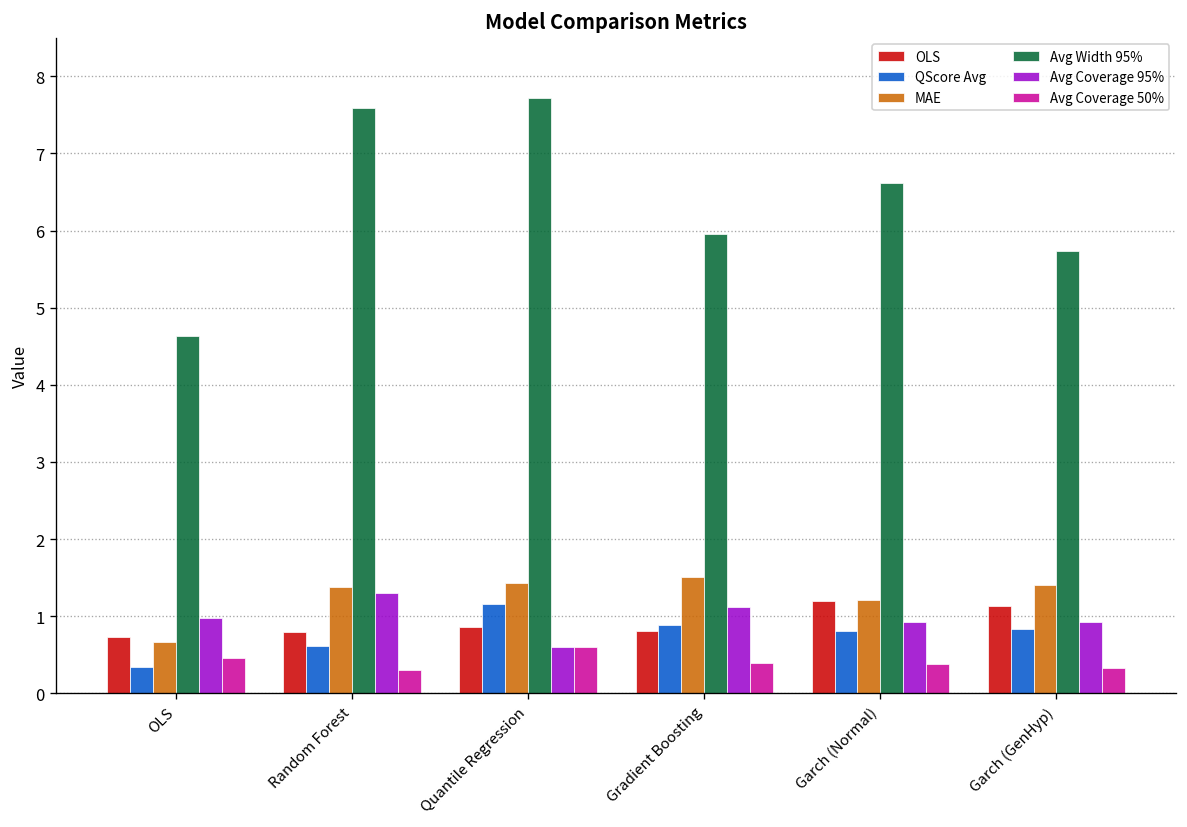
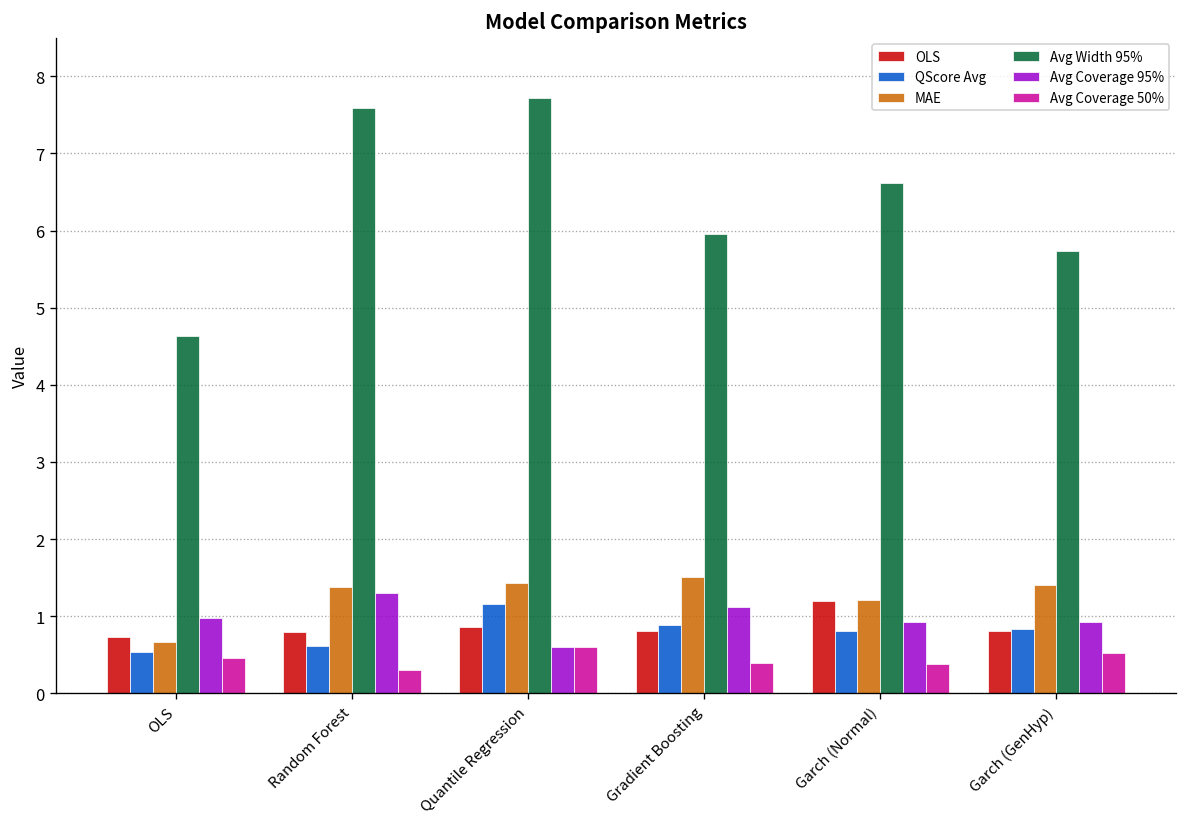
  {
    "OLS": {
      "OLS": 0.7,
      "Random Forest": 0.8,
      "Quantile Regression": 0.9,
      "Gradient Boosting": 0.8,
      "Garch (Normal)": 1.2,
-     "Garch (GenHyp)": 1.1
+     "Garch (GenHyp)": 0.8
    },
    "QScore Avg": {
-     "OLS": 0.3,
+     "OLS": 0.5,
      "Random Forest": 0.6,
      "Quantile Regression": 1.2,
      "Gradient Boosting": 0.9,
      "Garch (Normal)": 0.8,
      "Garch (GenHyp)": 0.8
    },
    "MAE": {
      "OLS": 0.7,
      "Random Forest": 1.4,
      "Quantile Regression": 1.4,
      "Gradient Boosting": 1.5,
      "Garch (Normal)": 1.2,
      "Garch (GenHyp)": 1.4
    },
    "Avg Width 95%": {
      "OLS": 4.6,
      "Random Forest": 7.6,
      "Quantile Regression": 7.7,
      "Gradient Boosting": 6.0,
      "Garch (Normal)": 6.6,
      "Garch (GenHyp)": 5.7
    },
    "Avg Coverage 95%": {
      "OLS": 1.0,
      "Random Forest": 1.3,
      "Quantile Regression": 0.6,
      "Gradient Boosting": 1.1,
      "Garch (Normal)": 0.9,
      "Garch (GenHyp)": 0.9
    },
    "Avg Coverage 50%": {
      "OLS": 0.5,
      "Random Forest": 0.3,
      "Quantile Regression": 0.6,
      "Gradient Boosting": 0.4,
      "Garch (Normal)": 0.4,
-     "Garch (GenHyp)": 0.3
+     "Garch (GenHyp)": 0.5
    }
  }
